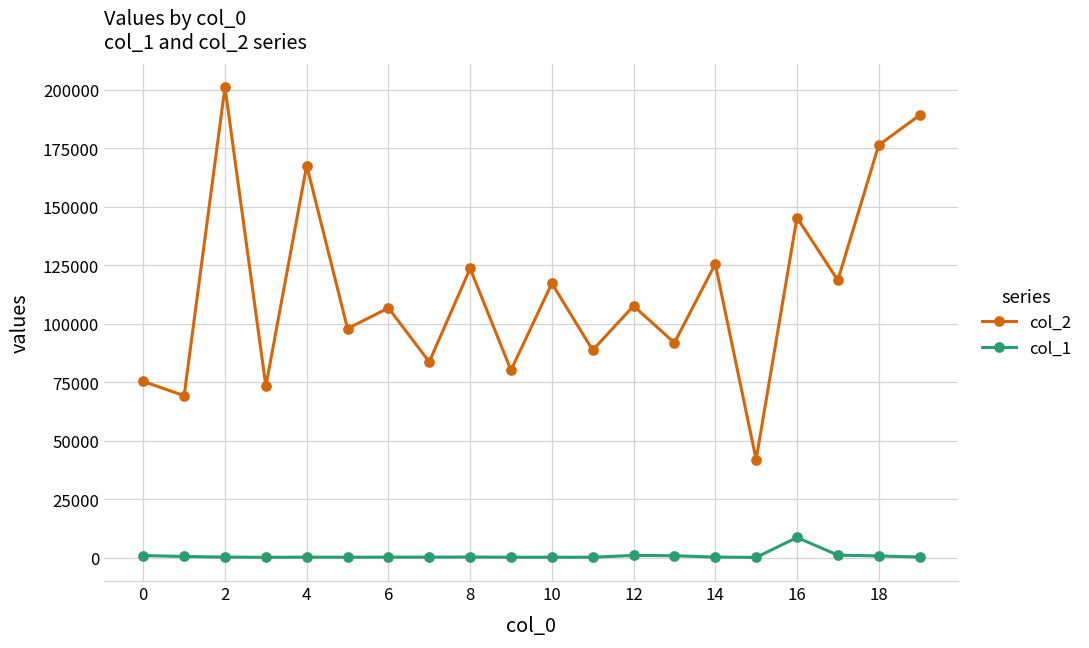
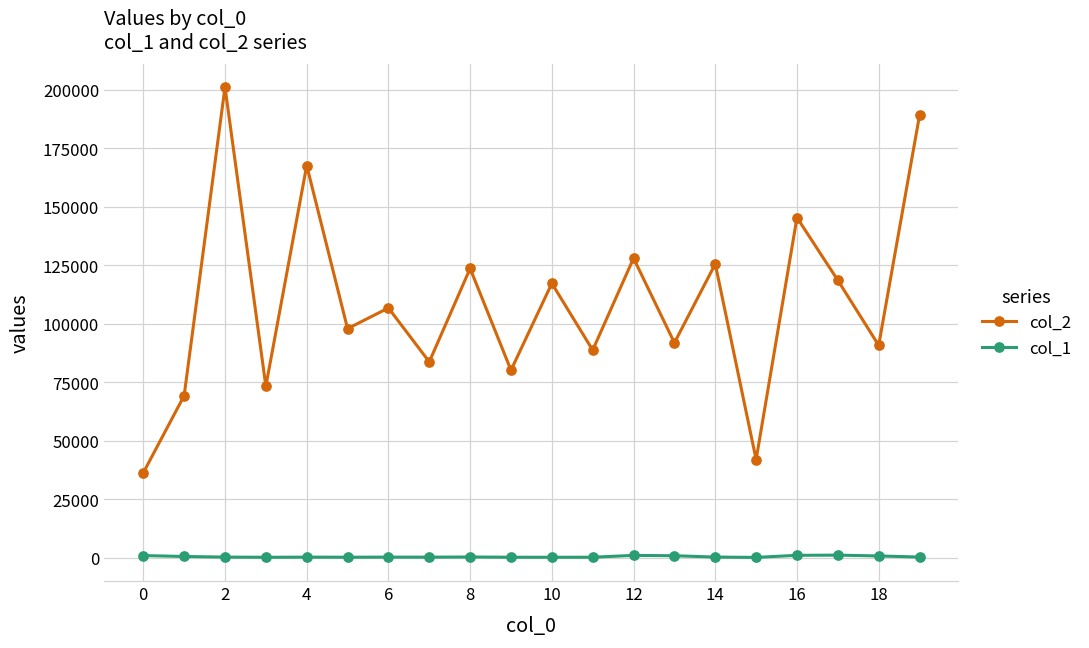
  {
    "col_2": {
-     "0": 75000,
+     "0": 36000,
      "2": 201000,
      "4": 168000,
      "6": 107000,
      "8": 124000,
      "10": 117000,
-     "12": 108000,
+     "12": 128000,
      "14": 126000,
      "16": 145000,
-     "18": 176000
+     "18": 91000
    },
    "col_1": {
      "0": 1000,
      "2": 0,
      "4": 0,
      "6": 0,
      "8": 0,
      "10": 0,
      "12": 1000,
      "14": 0,
-     "16": 9000,
+     "16": 1000,
      "18": 1000
    }
  }
